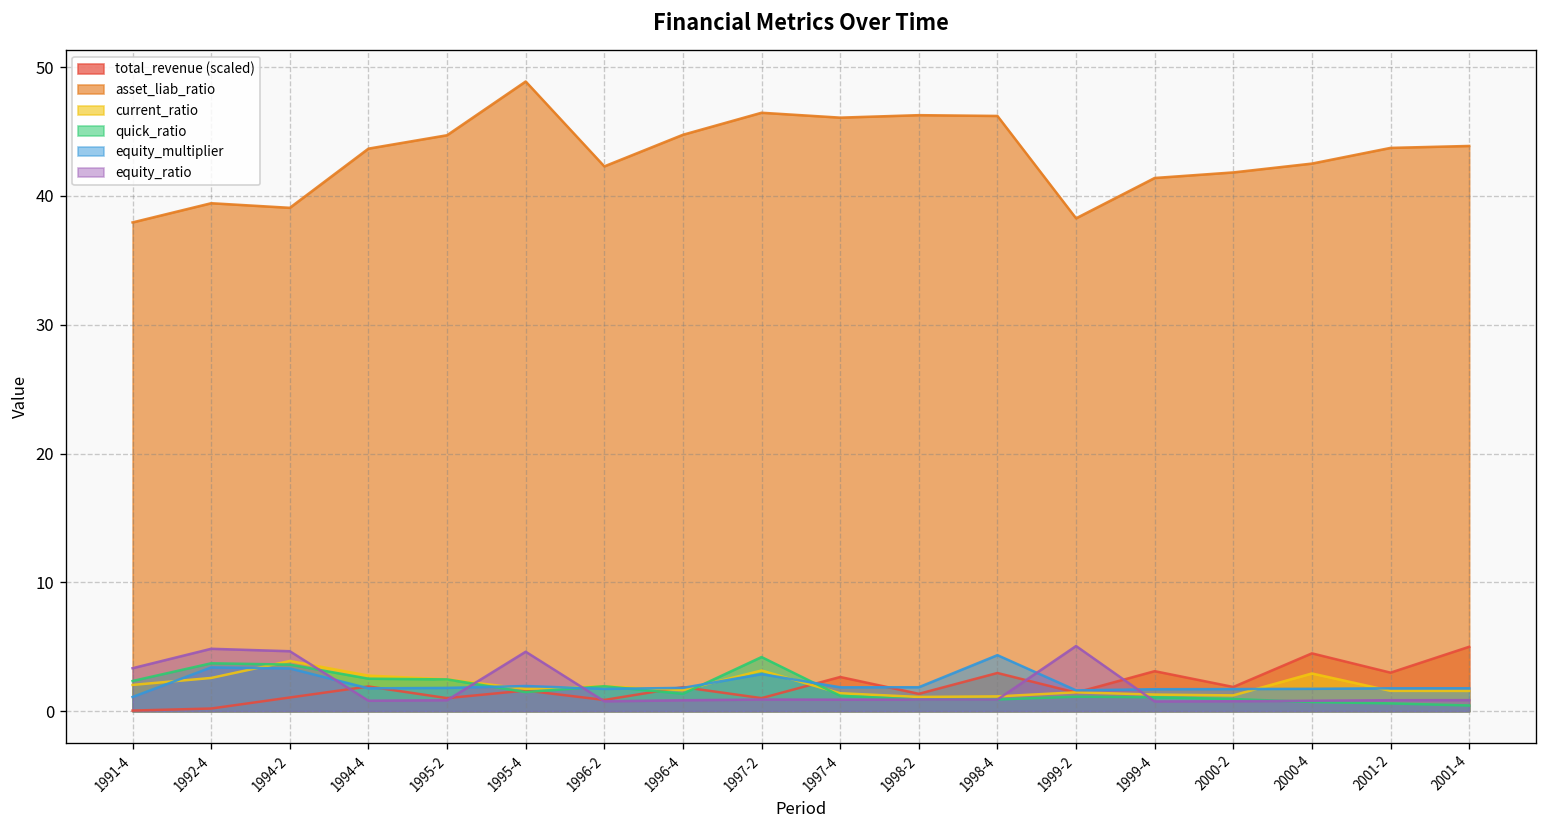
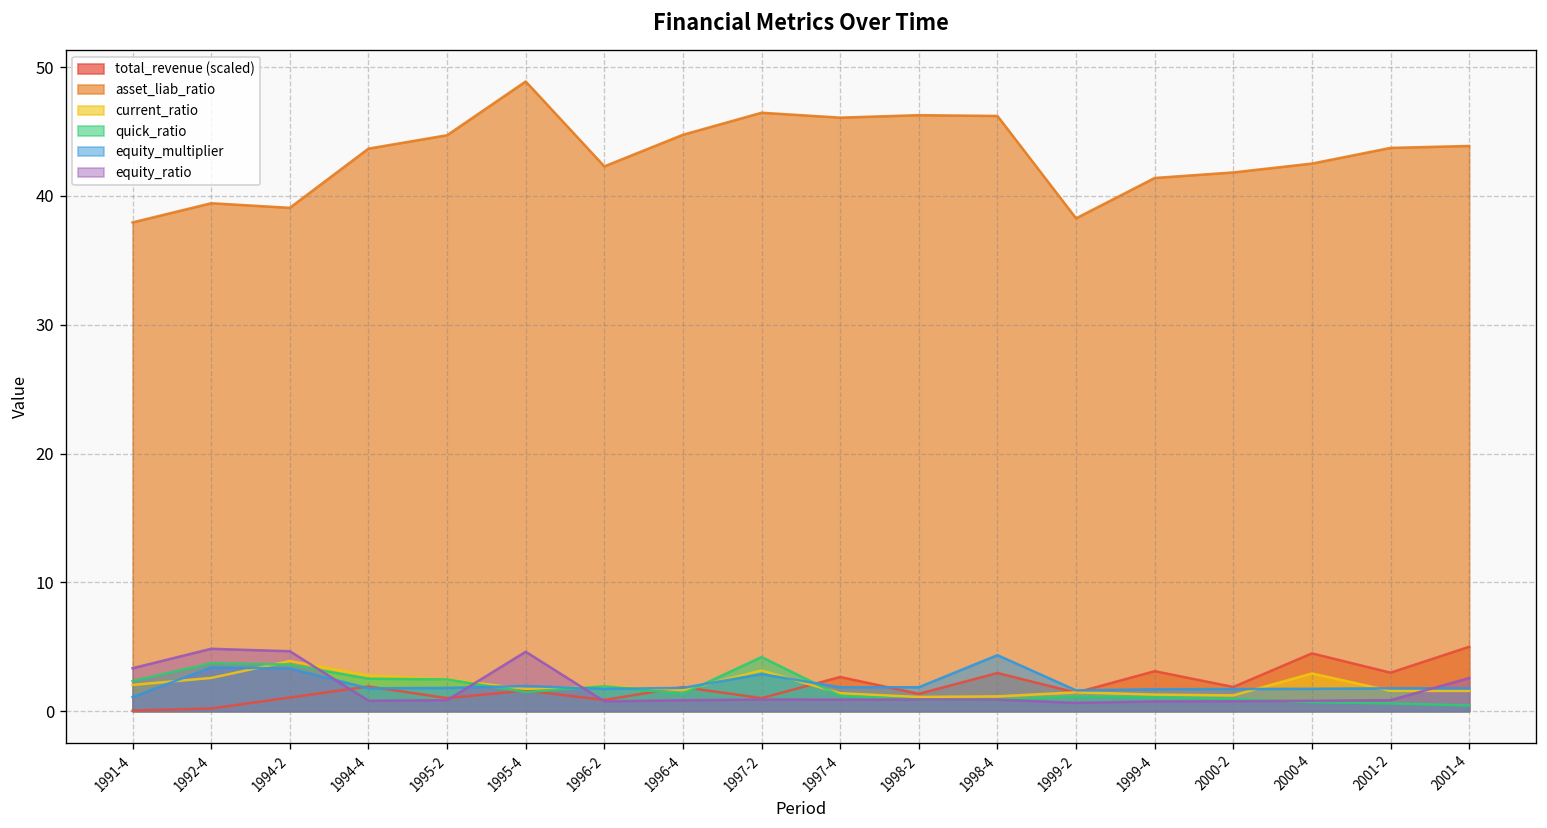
  {
    "current_ratio": {
      "1991-4": 2.0,
      "1992-4": 2.6,
      "1994-2": 3.9,
      "1994-4": 2.8,
      "1997-2": 3.2,
      "1998-4": 1.2,
      "2000-2": 1.2,
      "2000-4": 2.9
    },
    "quick_ratio": {
      "1991-4": 2.3,
      "1992-4": 3.7,
      "1994-2": 3.6,
      "1994-4": 2.5,
      "1996-4": 1.4,
      "1997-2": 4.2,
      "1999-2": 1.1,
      "2001-2": 0.6,
      "2001-4": 0.4
    },
    "equity_multiplier": {
      "1991-4": 1.1,
      "1992-4": 3.4,
      "1994-2": 3.3,
      "1995-2": 1.8,
      "1997-2": 2.9,
      "1997-4": 1.9,
      "1998-2": 1.9,
      "1998-4": 4.3,
      "1999-4": 1.7,
      "2000-4": 1.7
    },
    "equity_ratio": {
      "1991-4": 3.3,
      "1992-4": 4.8,
      "1994-2": 4.7,
      "1994-4": 0.8,
      "1995-4": 4.6,
      "1996-4": 0.8,
      "1997-4": 0.9,
-     "1999-2": 5.1,
+     "1999-2": 0.6,
      "1999-4": 0.8,
      "2001-2": 0.9,
-     "2001-4": 0.9
+     "2001-4": 2.6
    }
  }
